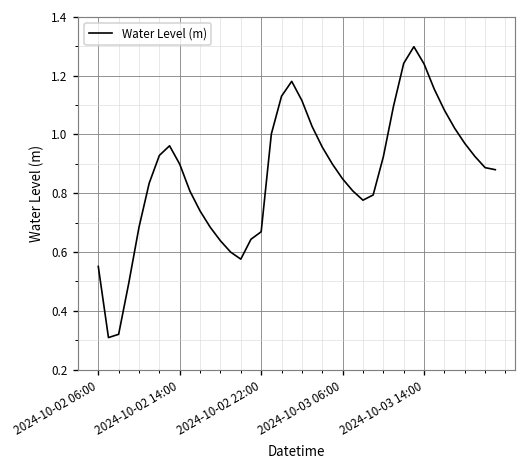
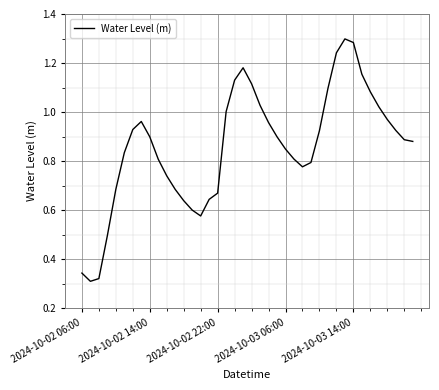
  {
-   "2024-10-02 06:00": 0.55,
+   "2024-10-02 06:00": 0.34,
    "2024-10-02 14:00": 0.90,
    "2024-10-02 22:00": 0.67,
    "2024-10-03 06:00": 0.85,
-   "2024-10-03 14:00": 1.24
+   "2024-10-03 14:00": 1.28
  }
